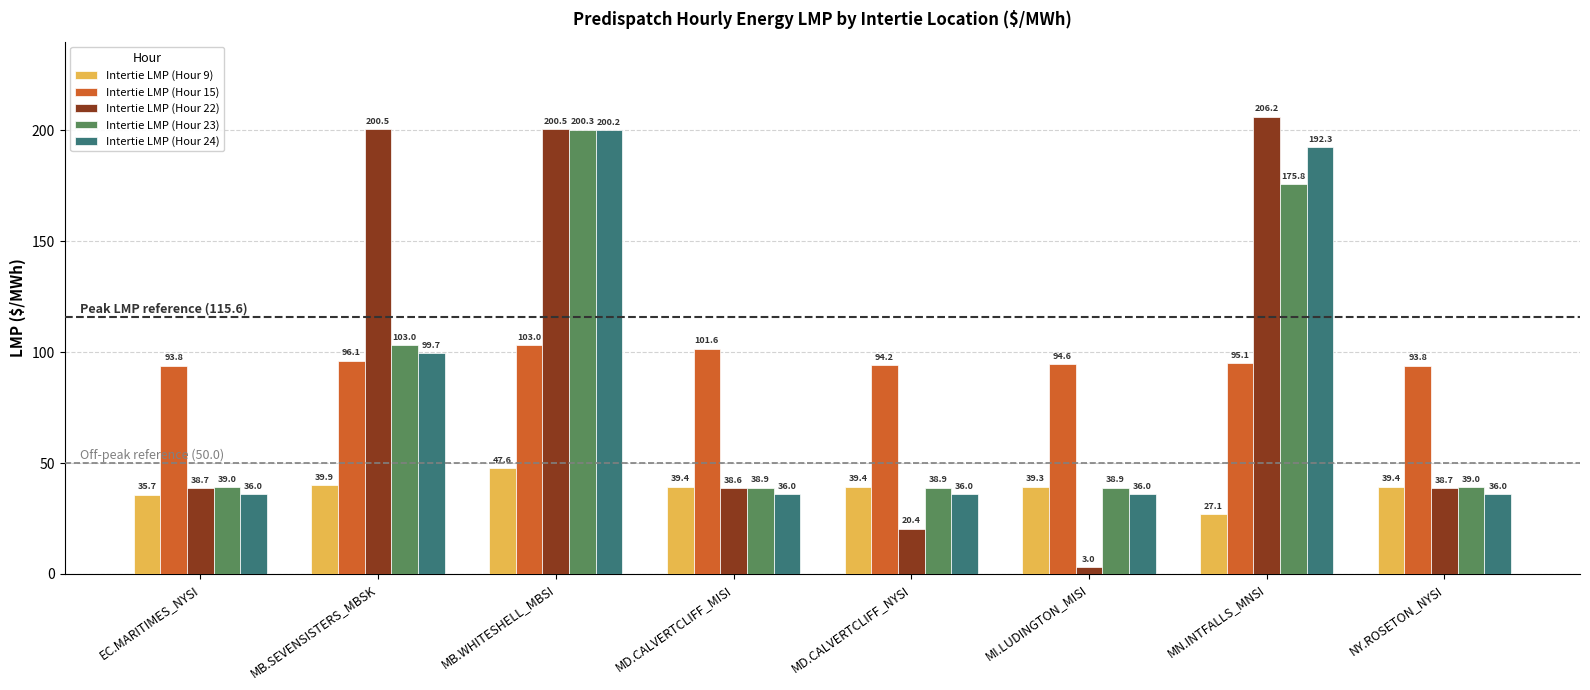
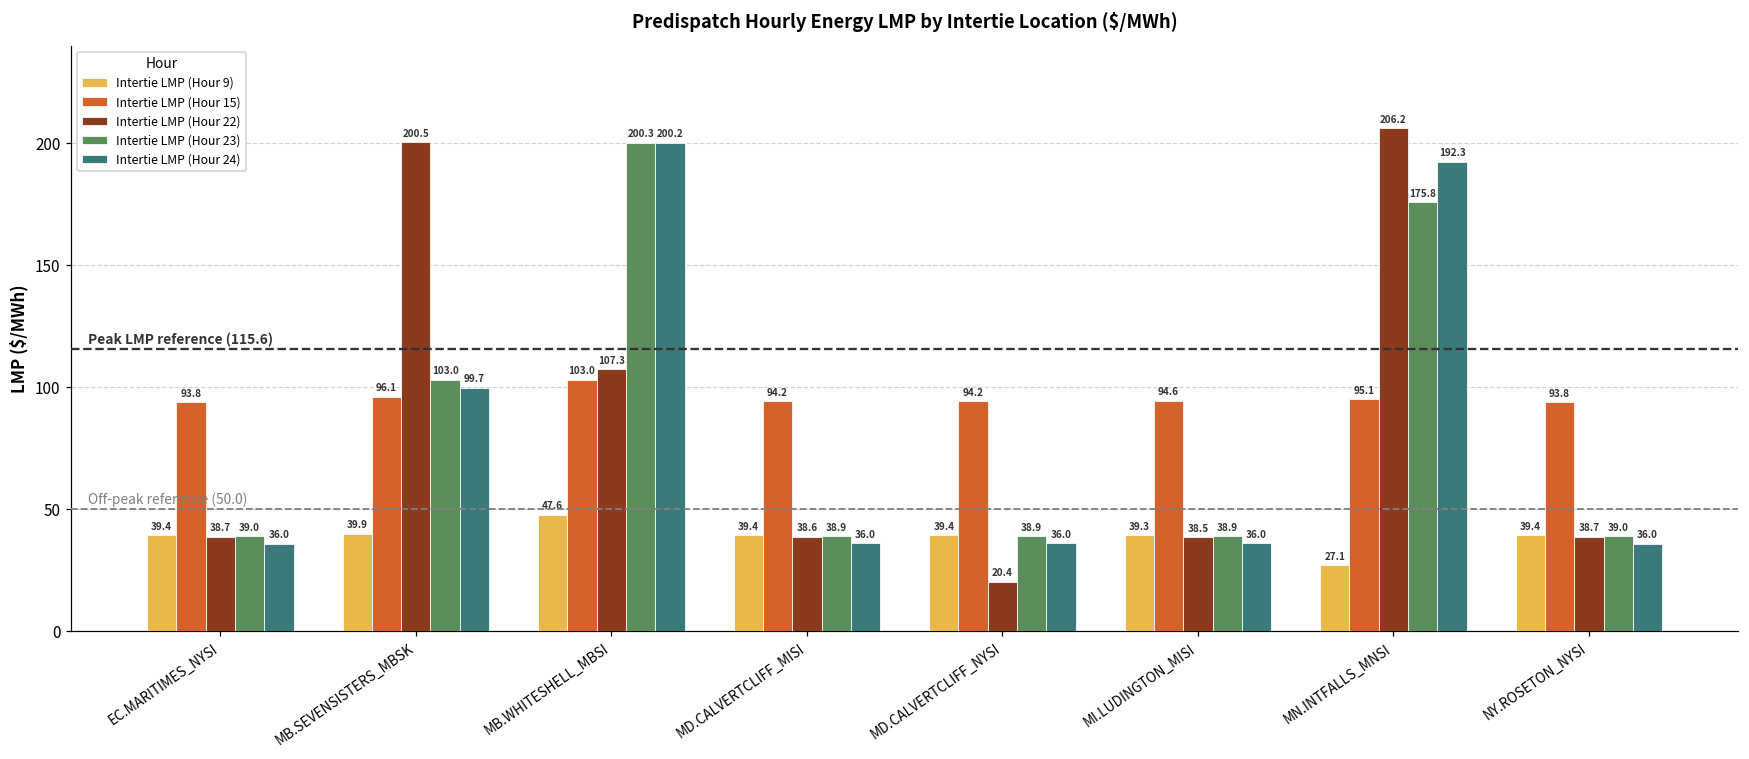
  {
    "Intertie LMP (Hour 9)": {
-     "EC.MARITIMES_NYSI": 35.7,
+     "EC.MARITIMES_NYSI": 39.4,
      "MB.SEVENSISTERS_MBSK": 39.9,
      "MB.WHITESHELL_MBSI": 47.6,
      "MD.CALVERTCLIFF_MISI": 39.4,
      "MD.CALVERTCLIFF_NYSI": 39.4,
      "MI.LUDINGTON_MISI": 39.3,
      "MN.INTFALLS_MNSI": 27.1,
      "NY.ROSETON_NYSI": 39.4
    },
    "Intertie LMP (Hour 15)": {
      "EC.MARITIMES_NYSI": 93.8,
      "MB.SEVENSISTERS_MBSK": 96.1,
      "MB.WHITESHELL_MBSI": 103.0,
-     "MD.CALVERTCLIFF_MISI": 101.6,
+     "MD.CALVERTCLIFF_MISI": 94.2,
      "MD.CALVERTCLIFF_NYSI": 94.2,
      "MI.LUDINGTON_MISI": 94.6,
      "MN.INTFALLS_MNSI": 95.1,
      "NY.ROSETON_NYSI": 93.8
    },
    "Intertie LMP (Hour 22)": {
      "EC.MARITIMES_NYSI": 38.7,
      "MB.SEVENSISTERS_MBSK": 200.5,
-     "MB.WHITESHELL_MBSI": 200.5,
+     "MB.WHITESHELL_MBSI": 107.3,
      "MD.CALVERTCLIFF_MISI": 38.6,
      "MD.CALVERTCLIFF_NYSI": 20.4,
-     "MI.LUDINGTON_MISI": 3.0,
+     "MI.LUDINGTON_MISI": 38.5,
      "MN.INTFALLS_MNSI": 206.2,
      "NY.ROSETON_NYSI": 38.7
    }
  }
